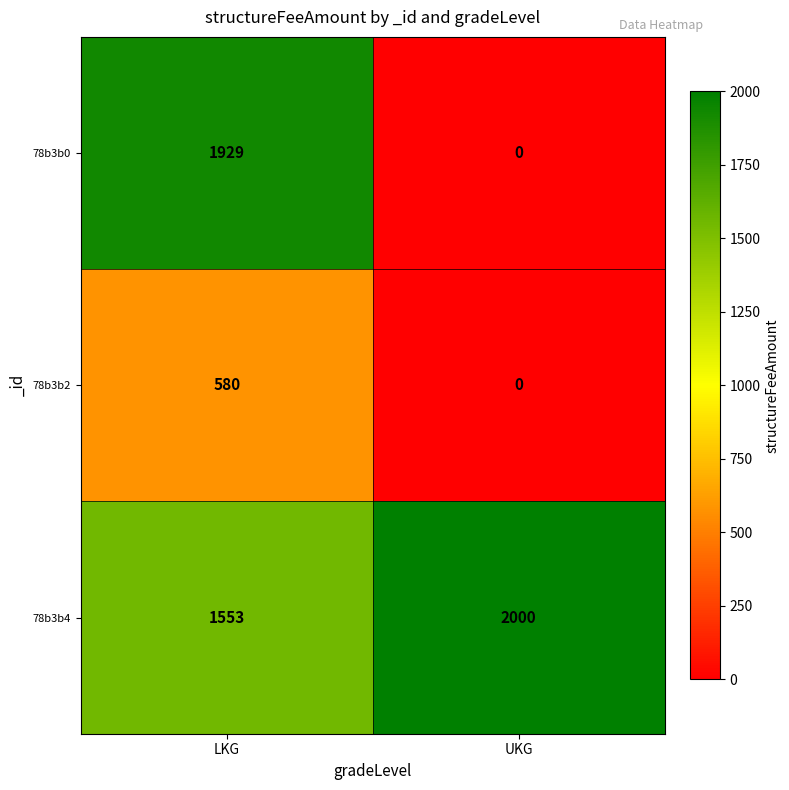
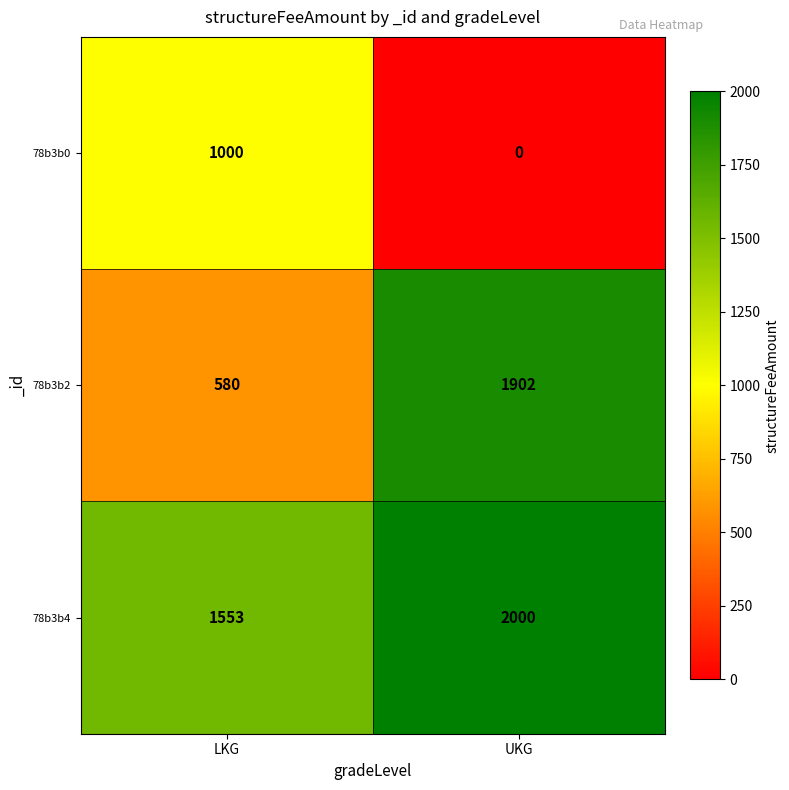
  {
    "78b3b0": {
-     "LKG": 1929,
+     "LKG": 1000,
      "UKG": 0
    },
    "78b3b2": {
      "LKG": 580,
-     "UKG": 0
+     "UKG": 1902
    },
    "78b3b4": {
      "LKG": 1553,
      "UKG": 2000
    }
  }
